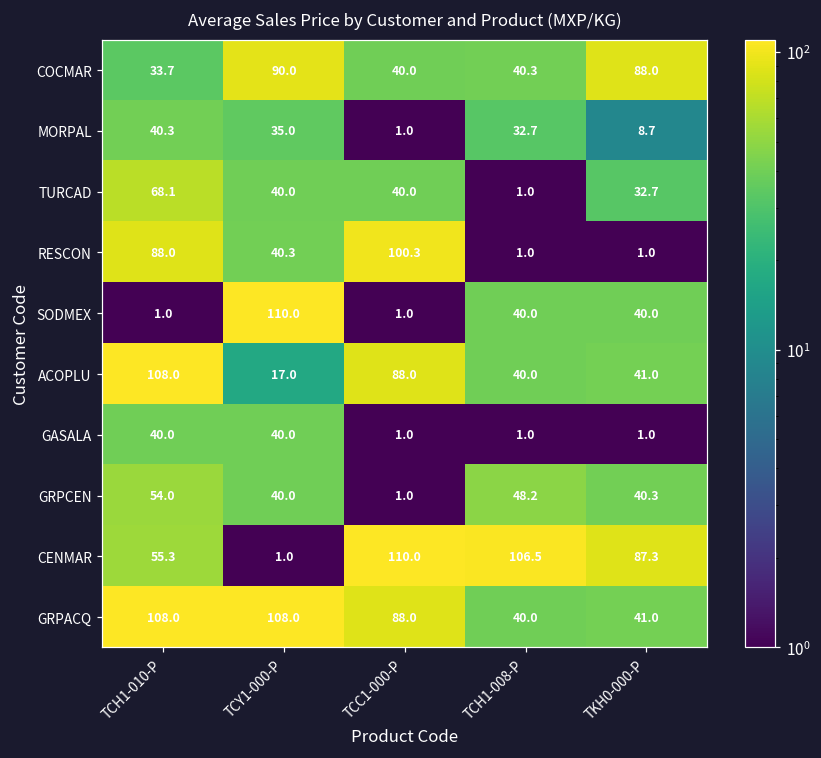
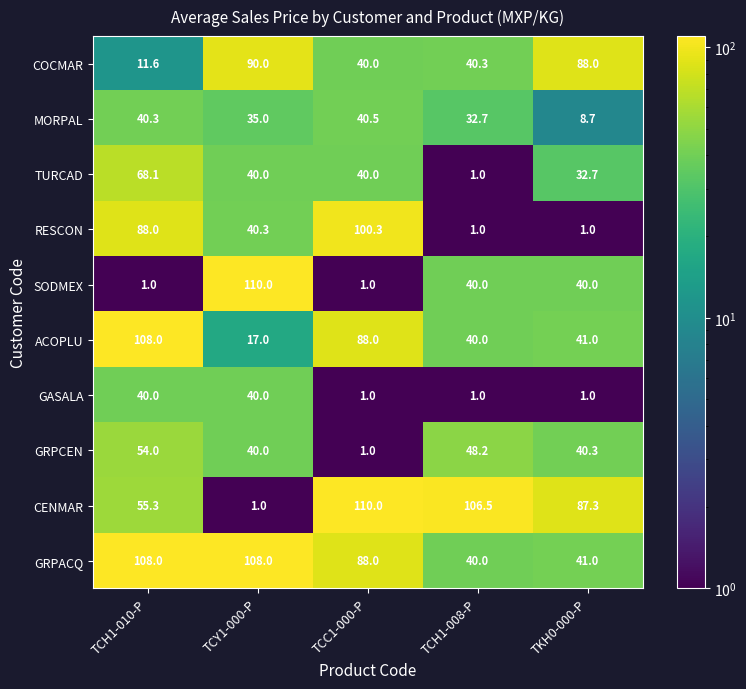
  {
    "COCMAR": {
-     "TCH1-010-P": 33.7,
+     "TCH1-010-P": 11.6,
      "TCY1-000-P": 90.0,
      "TCC1-000-P": 40.0,
      "TCH1-008-P": 40.3,
      "TKH0-000-P": 88.0
    },
    "MORPAL": {
      "TCH1-010-P": 40.3,
      "TCY1-000-P": 35.0,
-     "TCC1-000-P": 1.0,
+     "TCC1-000-P": 40.5,
      "TCH1-008-P": 32.7,
      "TKH0-000-P": 8.7
    },
    "TURCAD": {
      "TCH1-010-P": 68.1,
      "TCY1-000-P": 40.0,
      "TCC1-000-P": 40.0,
      "TCH1-008-P": 1.0,
      "TKH0-000-P": 32.7
    },
    "RESCON": {
      "TCH1-010-P": 88.0,
      "TCY1-000-P": 40.3,
      "TCC1-000-P": 100.3,
      "TCH1-008-P": 1.0,
      "TKH0-000-P": 1.0
    },
    "SODMEX": {
      "TCH1-010-P": 1.0,
      "TCY1-000-P": 110.0,
      "TCC1-000-P": 1.0,
      "TCH1-008-P": 40.0,
      "TKH0-000-P": 40.0
    },
    "ACOPLU": {
      "TCH1-010-P": 108.0,
      "TCY1-000-P": 17.0,
      "TCC1-000-P": 88.0,
      "TCH1-008-P": 40.0,
      "TKH0-000-P": 41.0
    },
    "GASALA": {
      "TCH1-010-P": 40.0,
      "TCY1-000-P": 40.0,
      "TCC1-000-P": 1.0,
      "TCH1-008-P": 1.0,
      "TKH0-000-P": 1.0
    },
    "GRPCEN": {
      "TCH1-010-P": 54.0,
      "TCY1-000-P": 40.0,
      "TCC1-000-P": 1.0,
      "TCH1-008-P": 48.2,
      "TKH0-000-P": 40.3
    },
    "CENMAR": {
      "TCH1-010-P": 55.3,
      "TCY1-000-P": 1.0,
      "TCC1-000-P": 110.0,
      "TCH1-008-P": 106.5,
      "TKH0-000-P": 87.3
    },
    "GRPACQ": {
      "TCH1-010-P": 108.0,
      "TCY1-000-P": 108.0,
      "TCC1-000-P": 88.0,
      "TCH1-008-P": 40.0,
      "TKH0-000-P": 41.0
    }
  }
